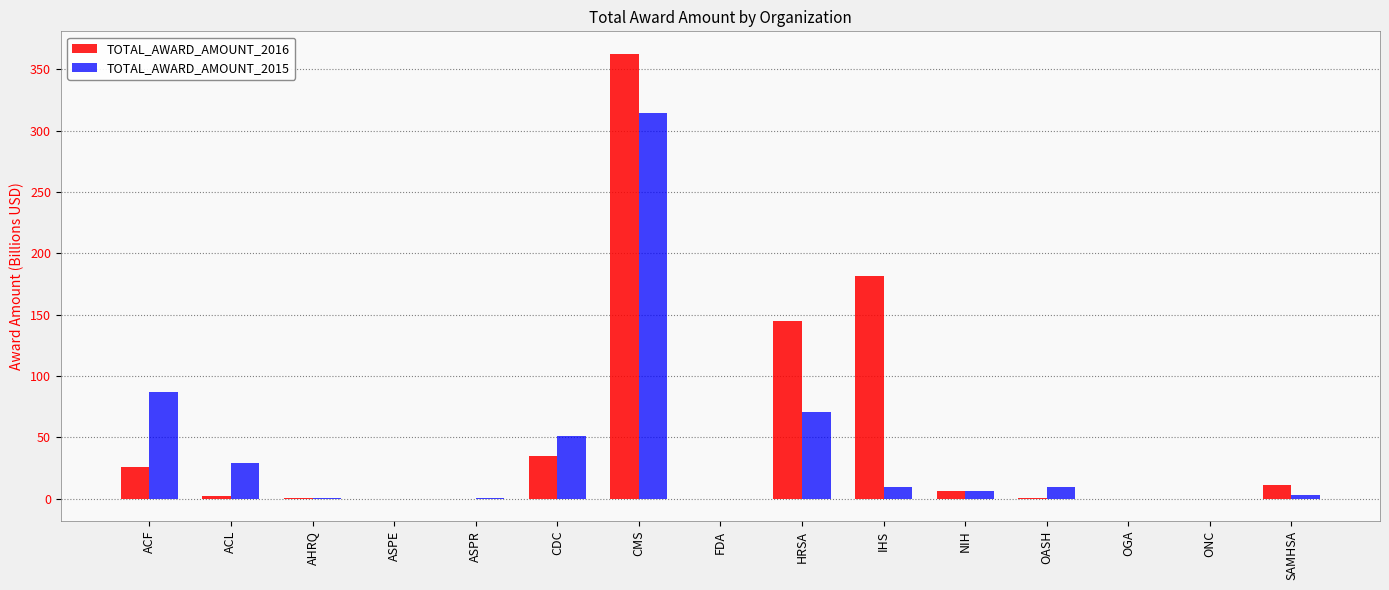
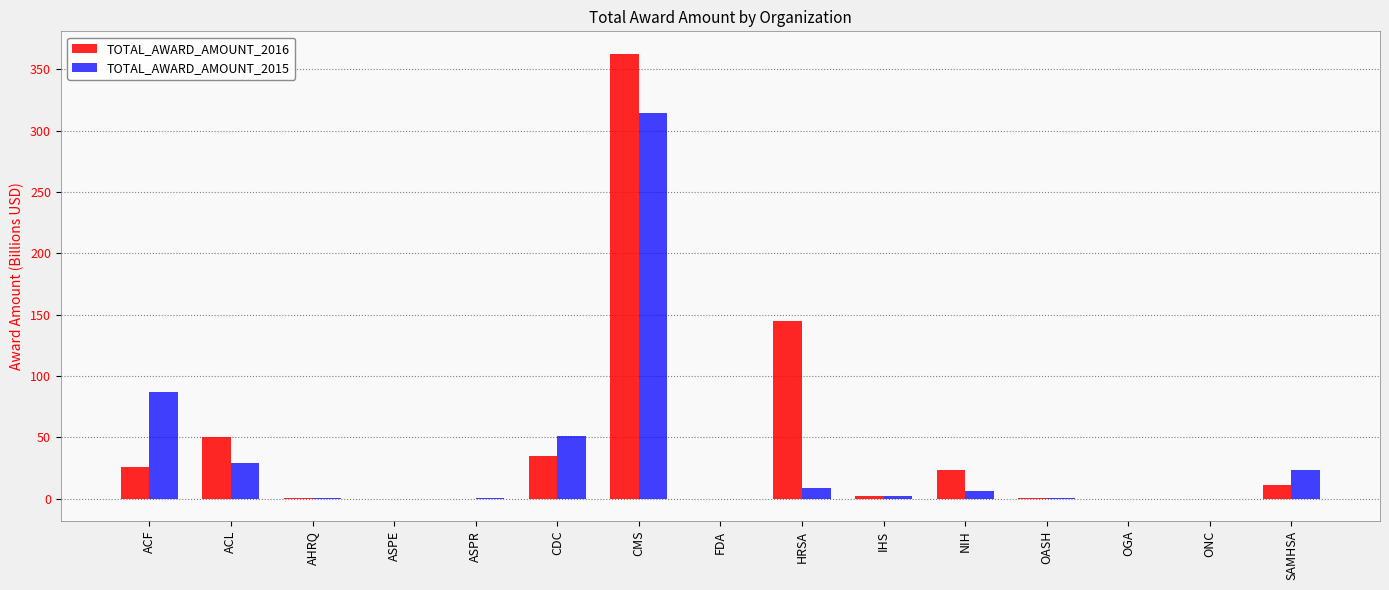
  {
    "TOTAL_AWARD_AMOUNT_2016": {
      "ACF": 26,
-     "ACL": 2,
+     "ACL": 51,
      "CDC": 34,
      "CMS": 363,
      "HRSA": 145,
-     "IHS": 182,
-     "NIH": 6,
+     "IHS": 2,
+     "NIH": 23,
      "SAMHSA": 11
    },
    "TOTAL_AWARD_AMOUNT_2015": {
      "ACF": 87,
      "ACL": 29,
      "CDC": 51,
      "CMS": 314,
-     "HRSA": 71,
-     "IHS": 10,
+     "HRSA": 9,
+     "IHS": 2,
      "NIH": 6,
-     "OASH": 9,
-     "SAMHSA": 3
+     "OASH": 0,
+     "SAMHSA": 23
    }
  }
